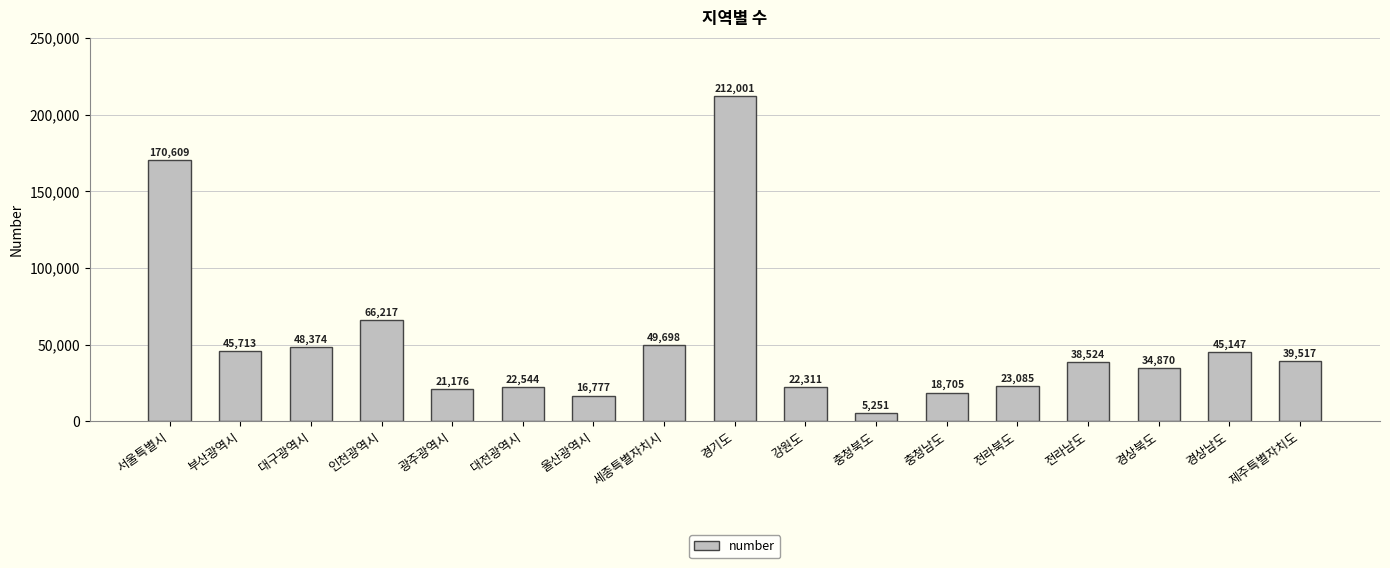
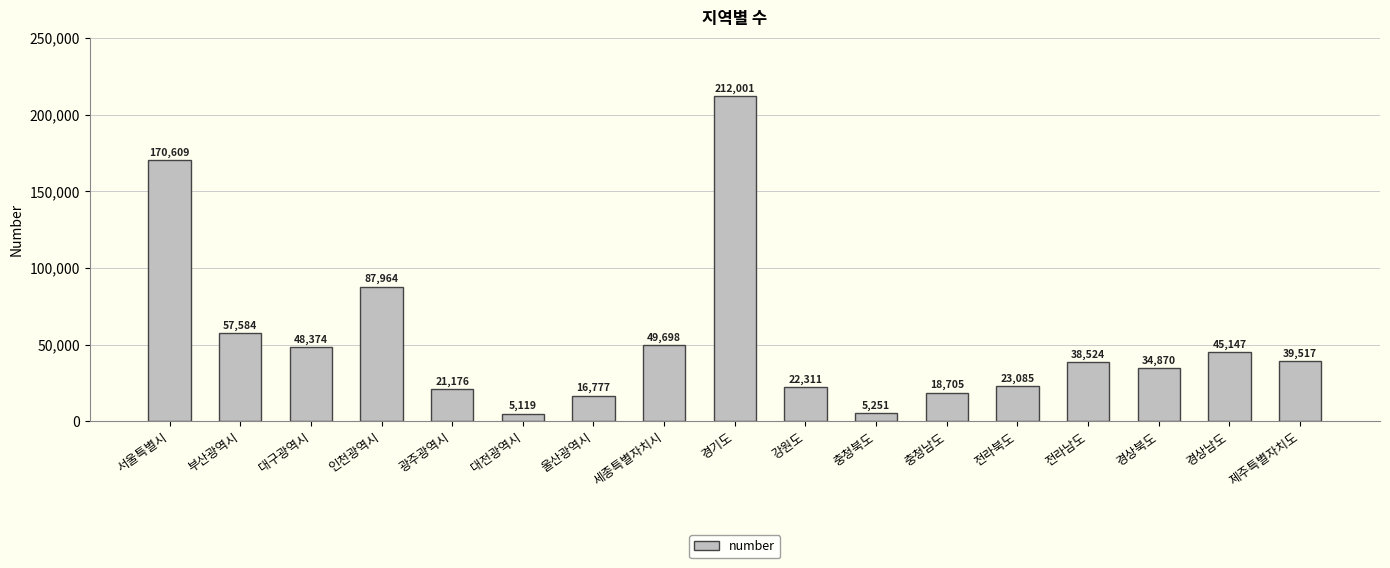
  {
    "서울특별시": "170,609",
-   "부산광역시": "45,713",
+   "부산광역시": "57,584",
    "대구광역시": "48,374",
-   "인천광역시": "66,217",
+   "인천광역시": "87,964",
    "광주광역시": "21,176",
-   "대전광역시": "22,544",
+   "대전광역시": "5,119",
    "울산광역시": "16,777",
    "세종특별자치시": "49,698",
    "경기도": "212,001",
    "강원도": "22,311",
    "충청북도": "5,251",
    "충청남도": "18,705",
    "전라북도": "23,085",
    "전라남도": "38,524",
    "경상북도": "34,870",
    "경상남도": "45,147",
    "제주특별자치도": "39,517"
  }
